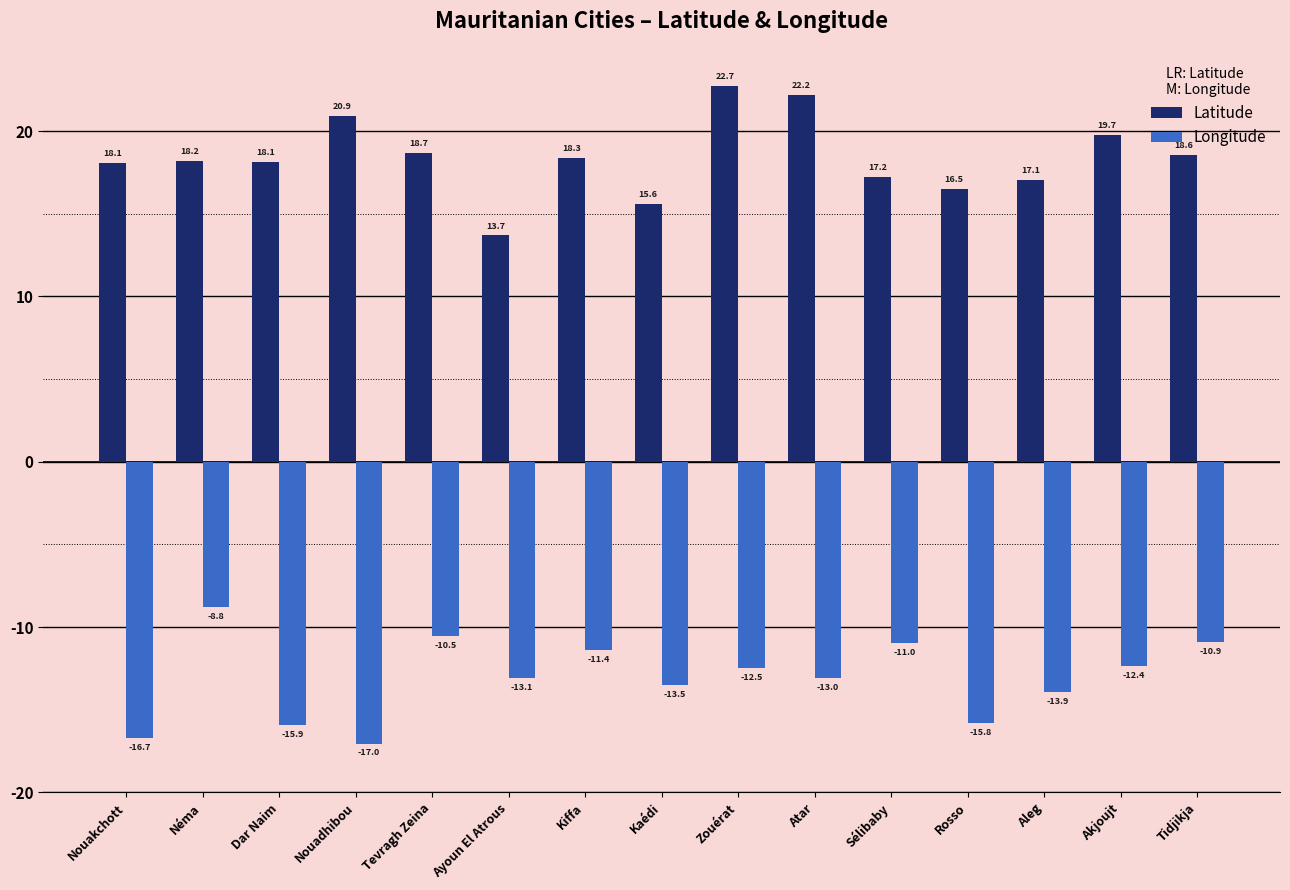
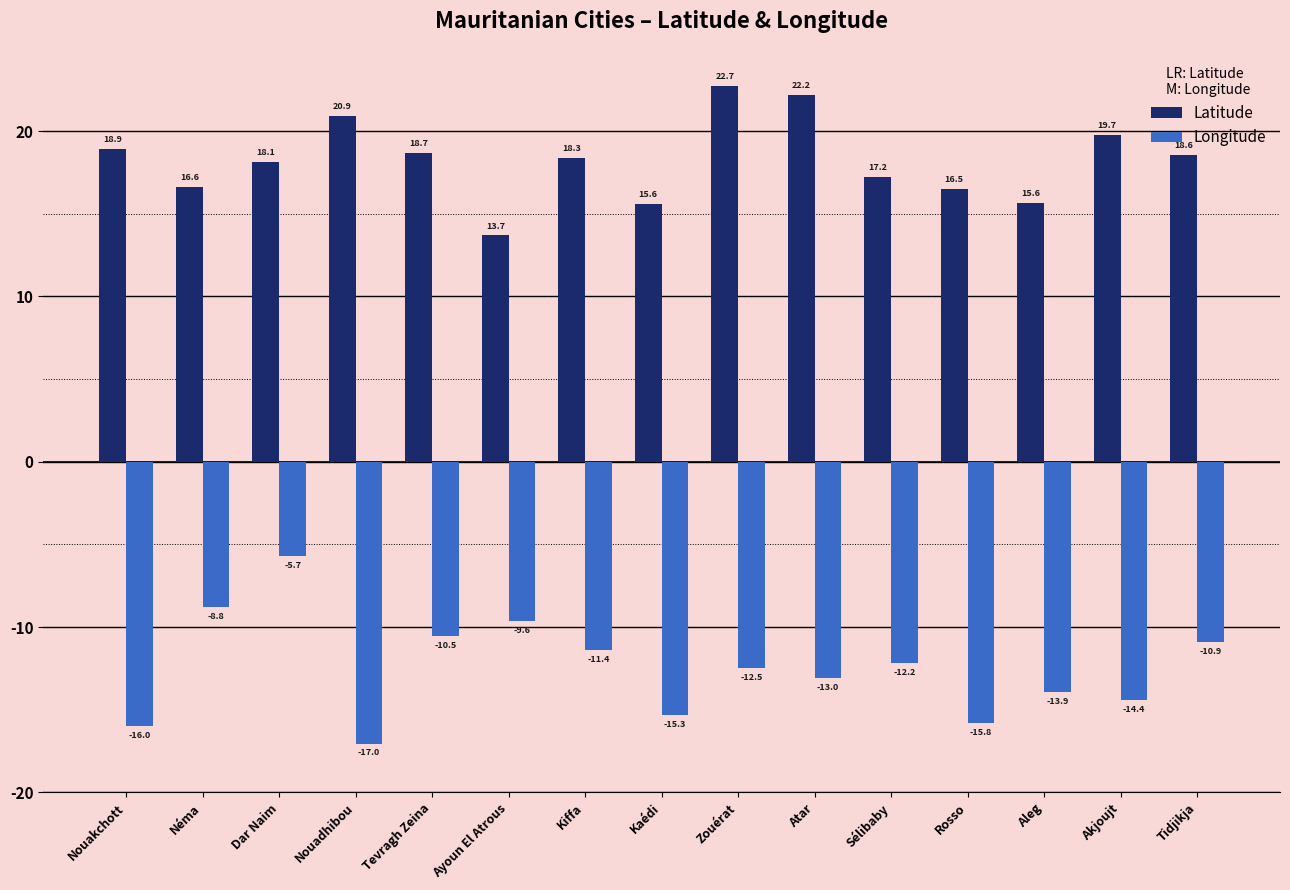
  {
    "Latitude": {
-     "Nouakchott": 18.1,
-     "Néma": 18.2,
+     "Nouakchott": 18.9,
+     "Néma": 16.6,
      "Dar Naim": 18.1,
      "Nouadhibou": 20.9,
      "Tevragh Zeina": 18.7,
      "Ayoun El Atrous": 13.7,
      "Kiffa": 18.3,
      "Kaédi": 15.6,
      "Zouérat": 22.7,
      "Atar": 22.2,
      "Sélibaby": 17.2,
      "Rosso": 16.5,
-     "Aleg": 17.1,
+     "Aleg": 15.6,
      "Akjoujt": 19.7,
      "Tidjikja": 18.6
    },
    "Longitude": {
-     "Nouakchott": -16.7,
+     "Nouakchott": -16.0,
      "Néma": -8.8,
-     "Dar Naim": -15.9,
+     "Dar Naim": -5.7,
      "Nouadhibou": -17.0,
      "Tevragh Zeina": -10.5,
-     "Ayoun El Atrous": -13.1,
+     "Ayoun El Atrous": -9.6,
      "Kiffa": -11.4,
-     "Kaédi": -13.5,
+     "Kaédi": -15.3,
      "Zouérat": -12.5,
      "Atar": -13.0,
-     "Sélibaby": -11.0,
+     "Sélibaby": -12.2,
      "Rosso": -15.8,
      "Aleg": -13.9,
-     "Akjoujt": -12.4,
+     "Akjoujt": -14.4,
      "Tidjikja": -10.9
    }
  }
